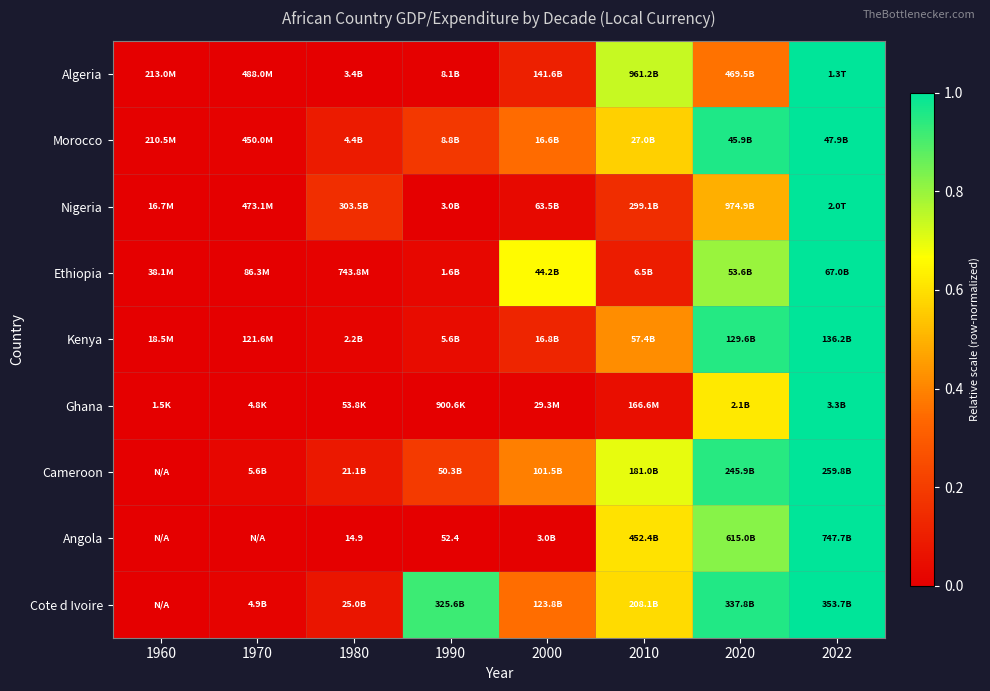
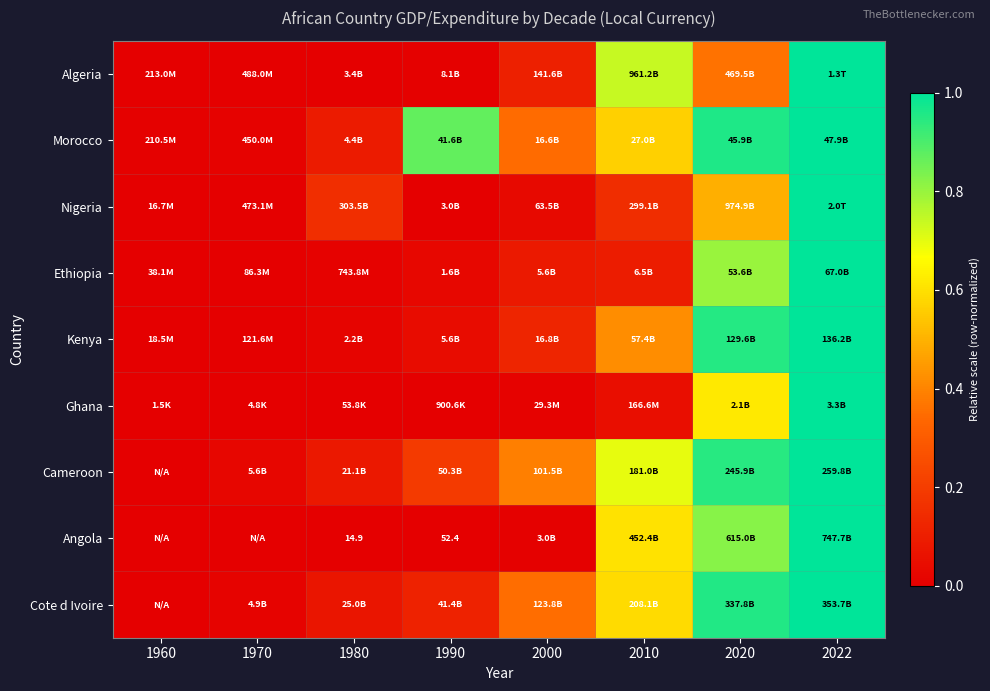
  {
    "Algeria": {
      "1960": "213.0M",
      "1970": "488.0M",
      "1980": "3.4B",
      "1990": "8.1B",
      "2000": "141.6B",
      "2010": "961.2B",
      "2020": "469.5B",
      "2022": "1.3T"
    },
    "Morocco": {
      "1960": "210.5M",
      "1970": "450.0M",
      "1980": "4.4B",
-     "1990": "8.8B",
+     "1990": "41.6B",
      "2000": "16.6B",
      "2010": "27.0B",
      "2020": "45.9B",
      "2022": "47.9B"
    },
    "Nigeria": {
      "1960": "16.7M",
      "1970": "473.1M",
      "1980": "303.5B",
      "1990": "3.0B",
      "2000": "63.5B",
      "2010": "299.1B",
      "2020": "974.9B",
      "2022": "2.0T"
    },
    "Ethiopia": {
      "1960": "38.1M",
      "1970": "86.3M",
      "1980": "743.8M",
      "1990": "1.6B",
-     "2000": "44.2B",
+     "2000": "5.6B",
      "2010": "6.5B",
      "2020": "53.6B",
      "2022": "67.0B"
    },
    "Kenya": {
      "1960": "18.5M",
      "1970": "121.6M",
      "1980": "2.2B",
      "1990": "5.6B",
      "2000": "16.8B",
      "2010": "57.4B",
      "2020": "129.6B",
      "2022": "136.2B"
    },
    "Ghana": {
      "1960": "1.5K",
      "1970": "4.8K",
      "1980": "53.8K",
      "1990": "900.6K",
      "2000": "29.3M",
      "2010": "166.6M",
      "2020": "2.1B",
      "2022": "3.3B"
    },
    "Cameroon": {
      "1970": "5.6B",
      "1980": "21.1B",
      "1990": "50.3B",
      "2000": "101.5B",
      "2010": "181.0B",
      "2020": "245.9B",
      "2022": "259.8B"
    },
    "Angola": {
      "1980": "14.9",
      "1990": "52.4",
      "2000": "3.0B",
      "2010": "452.4B",
      "2020": "615.0B",
      "2022": "747.7B"
    },
    "Cote d Ivoire": {
      "1970": "4.9B",
      "1980": "25.0B",
-     "1990": "325.6B",
+     "1990": "41.4B",
      "2000": "123.8B",
      "2010": "208.1B",
      "2020": "337.8B",
      "2022": "353.7B"
    }
  }
